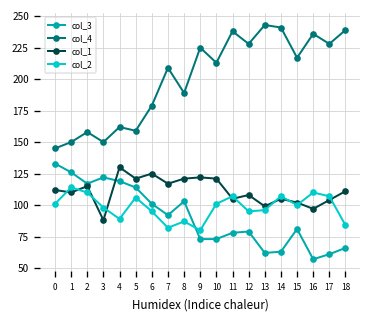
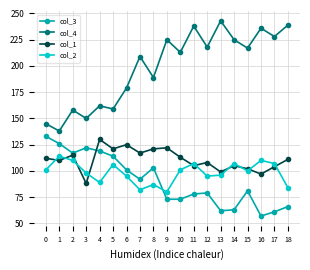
  {
    "col_4": {
      "0": 145,
-     "1": 150,
+     "1": 138,
      "2": 158,
      "3": 150,
      "4": 162,
      "5": 159,
      "6": 179,
      "7": 209,
      "8": 189,
      "9": 225,
      "10": 213,
      "11": 238,
-     "12": 228,
+     "12": 218,
      "13": 243,
-     "14": 241,
+     "14": 225,
      "15": 217,
      "16": 236,
      "17": 228,
      "18": 239
    },
    "col_1": {
      "0": 112,
      "1": 110,
      "3": 88,
      "4": 130,
      "5": 121,
      "6": 125,
      "7": 117,
      "8": 121,
      "9": 122,
-     "10": 121,
+     "10": 113,
      "12": 108,
      "13": 99,
      "16": 97,
      "17": 104,
      "18": 111
    }
  }
